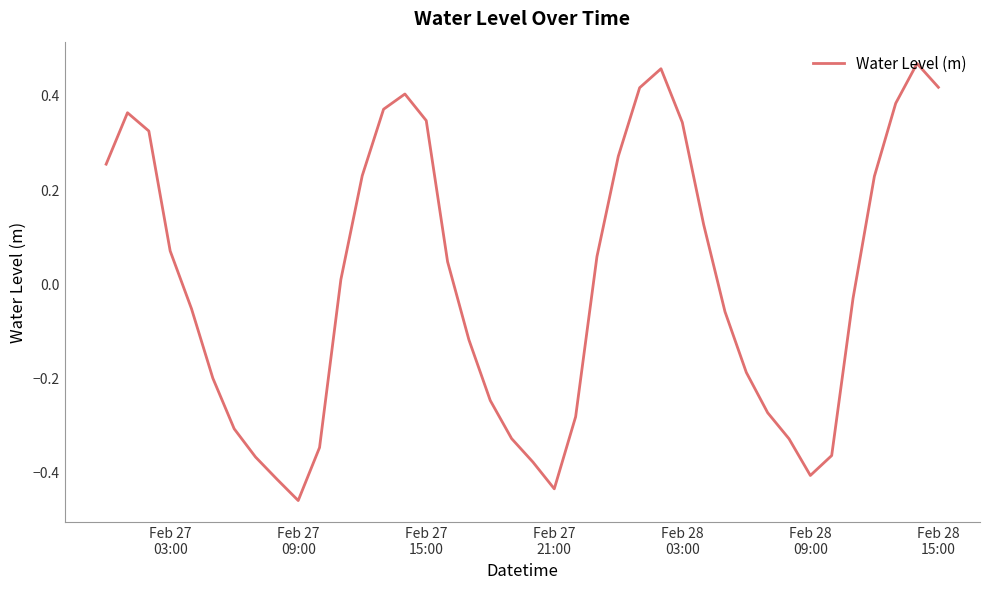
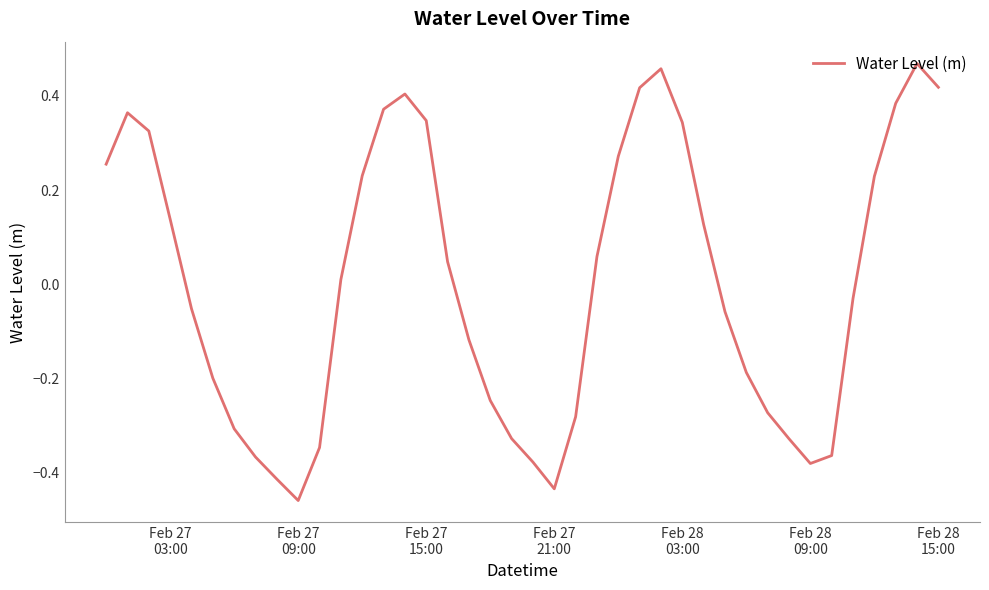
  {
-   "Feb 27 03:00": 0.07,
+   "Feb 27 03:00": 0.14,
    "Feb 27 09:00": -0.46,
    "Feb 27 15:00": 0.35,
    "Feb 27 21:00": -0.43,
    "Feb 28 03:00": 0.34,
-   "Feb 28 09:00": -0.41,
+   "Feb 28 09:00": -0.38,
    "Feb 28 15:00": 0.42
  }
